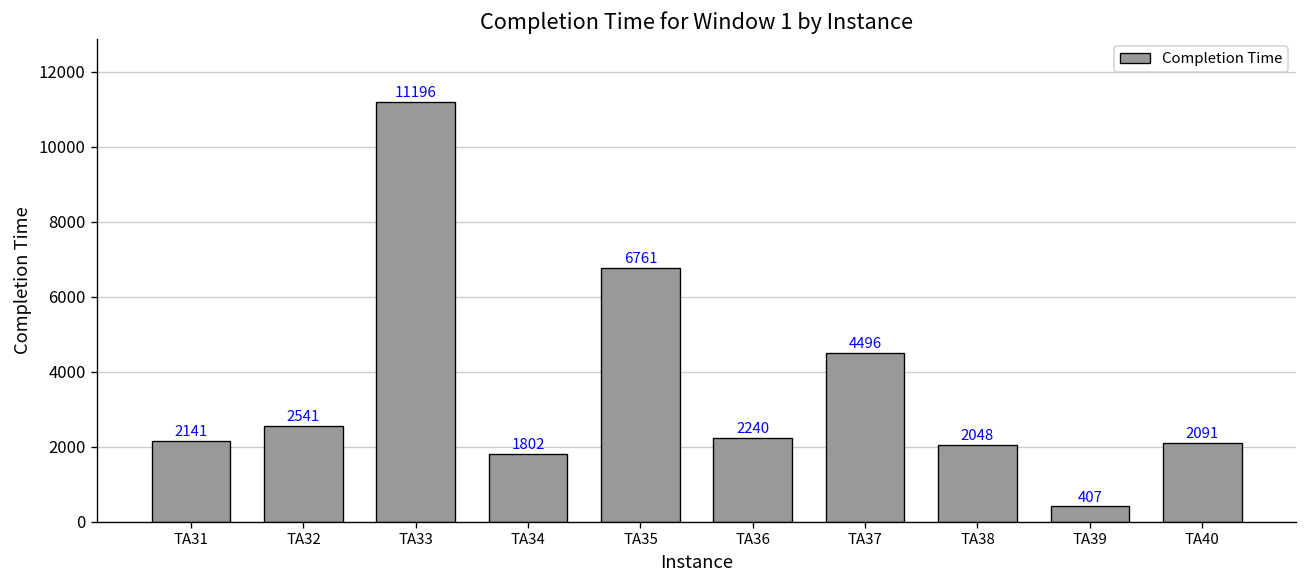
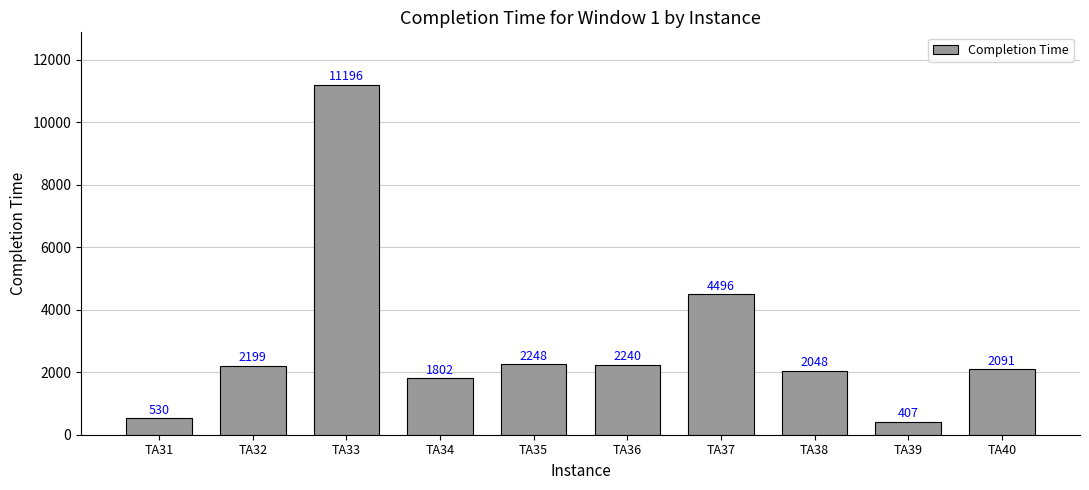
  {
-   "TA31": 2141,
-   "TA32": 2541,
+   "TA31": 530,
+   "TA32": 2199,
    "TA33": 11196,
    "TA34": 1802,
-   "TA35": 6761,
+   "TA35": 2248,
    "TA36": 2240,
    "TA37": 4496,
    "TA38": 2048,
    "TA39": 407,
    "TA40": 2091
  }
